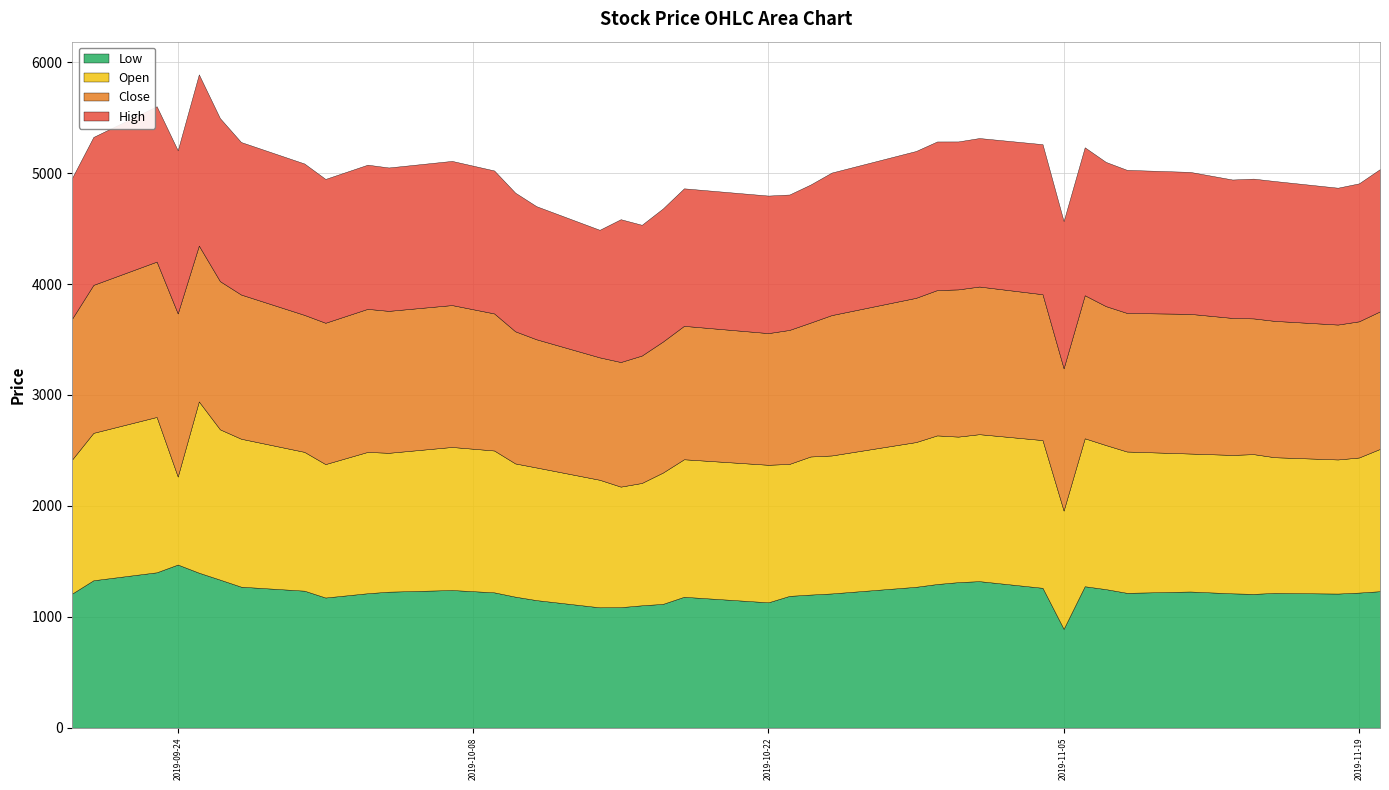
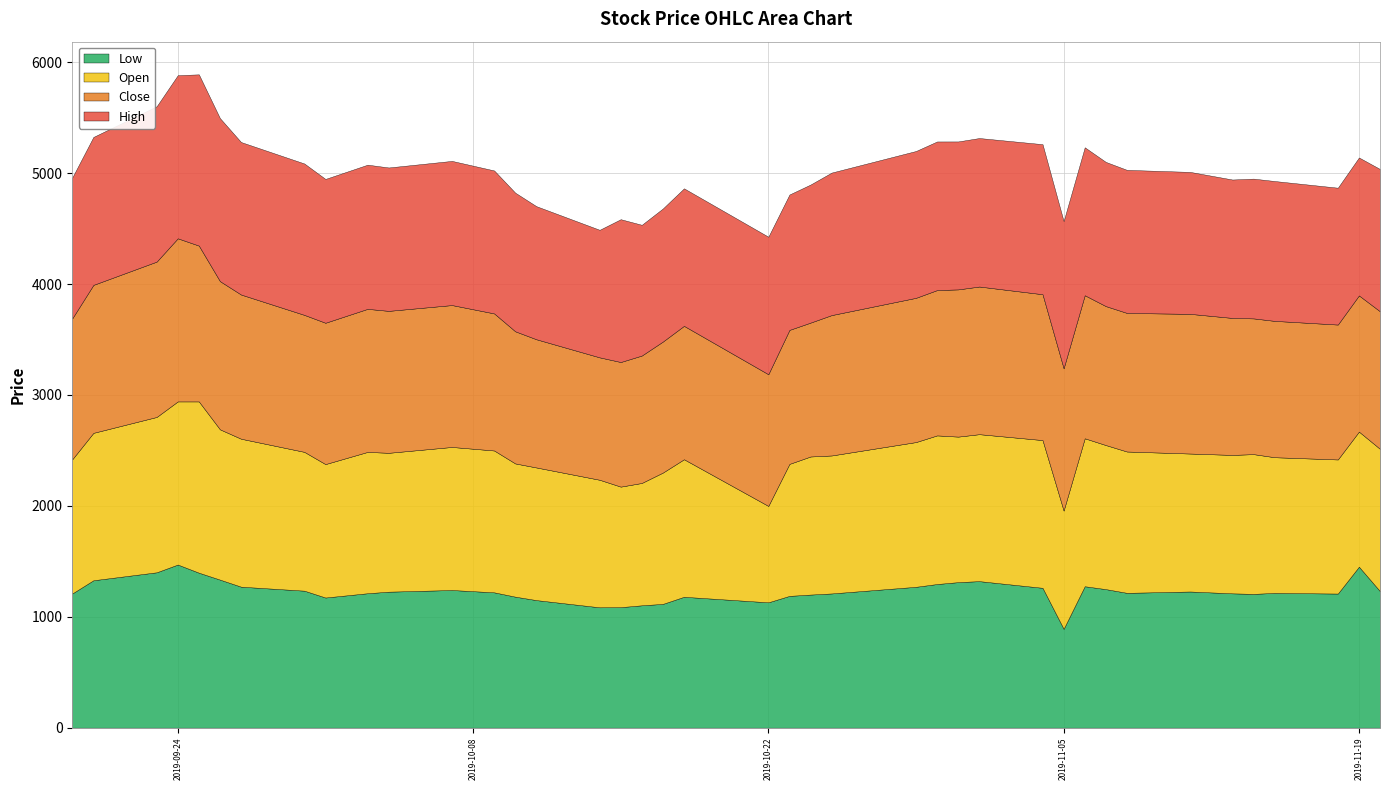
  {
    "Low": {
      "2019-09-24": 1470,
      "2019-10-22": 1130,
      "2019-11-05": 890,
-     "2019-11-19": 1220
+     "2019-11-19": 1450
    },
    "Open": {
-     "2019-09-24": 790,
-     "2019-10-22": 1240,
+     "2019-09-24": 1470,
+     "2019-10-22": 870,
      "2019-11-05": 1070,
      "2019-11-19": 1220
    }
  }
